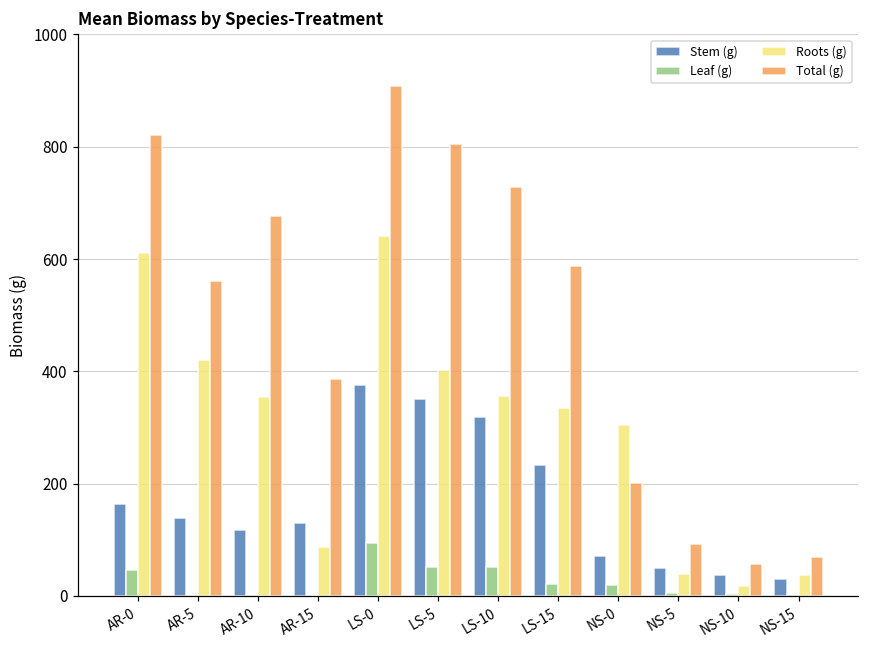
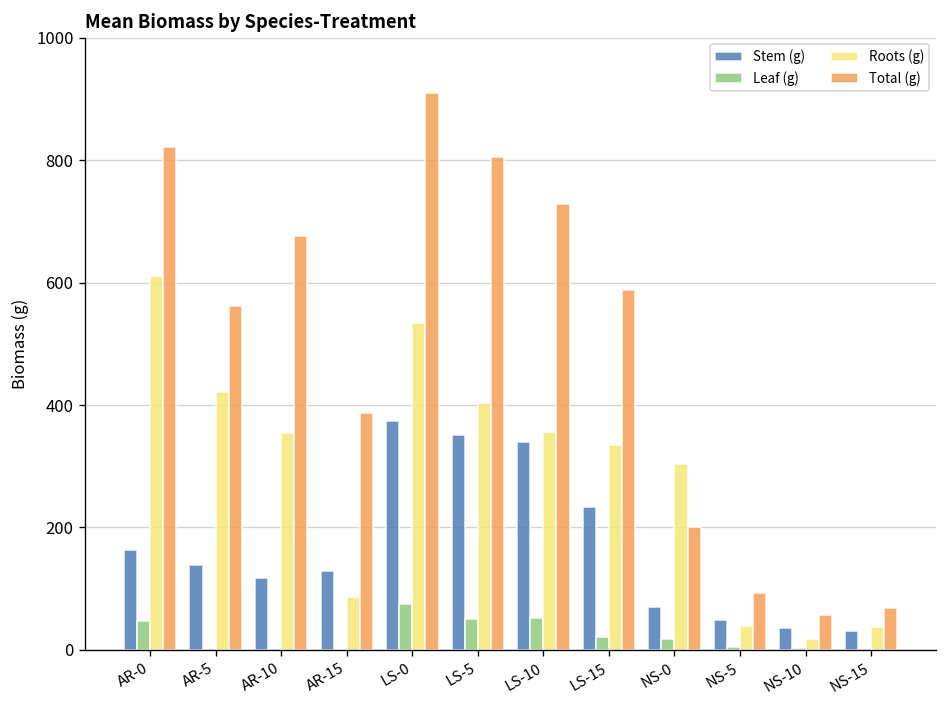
  {
    "Stem (g)": {
      "AR-0": 160,
      "AR-5": 140,
      "AR-10": 120,
      "AR-15": 130,
      "LS-0": 370,
      "LS-5": 350,
-     "LS-10": 320,
+     "LS-10": 340,
      "LS-15": 230,
      "NS-0": 70,
      "NS-5": 50,
      "NS-10": 40,
      "NS-15": 30
    },
    "Leaf (g)": {
      "AR-0": 50,
      "AR-15": 0,
-     "LS-0": 90,
+     "LS-0": 80,
      "LS-5": 50,
      "LS-10": 50,
      "LS-15": 20,
      "NS-0": 20
    },
    "Roots (g)": {
      "AR-0": 610,
      "AR-5": 420,
      "AR-10": 350,
      "AR-15": 90,
-     "LS-0": 640,
+     "LS-0": 530,
      "LS-5": 400,
      "LS-10": 360,
      "LS-15": 330,
      "NS-0": 300,
      "NS-5": 40,
      "NS-10": 20,
      "NS-15": 40
    },
    "Total (g)": {
      "AR-0": 820,
      "AR-5": 560,
      "AR-10": 680,
      "AR-15": 390,
      "LS-0": 910,
      "LS-5": 800,
      "LS-10": 730,
      "LS-15": 590,
      "NS-0": 200,
      "NS-5": 90,
      "NS-10": 60,
      "NS-15": 70
    }
  }
